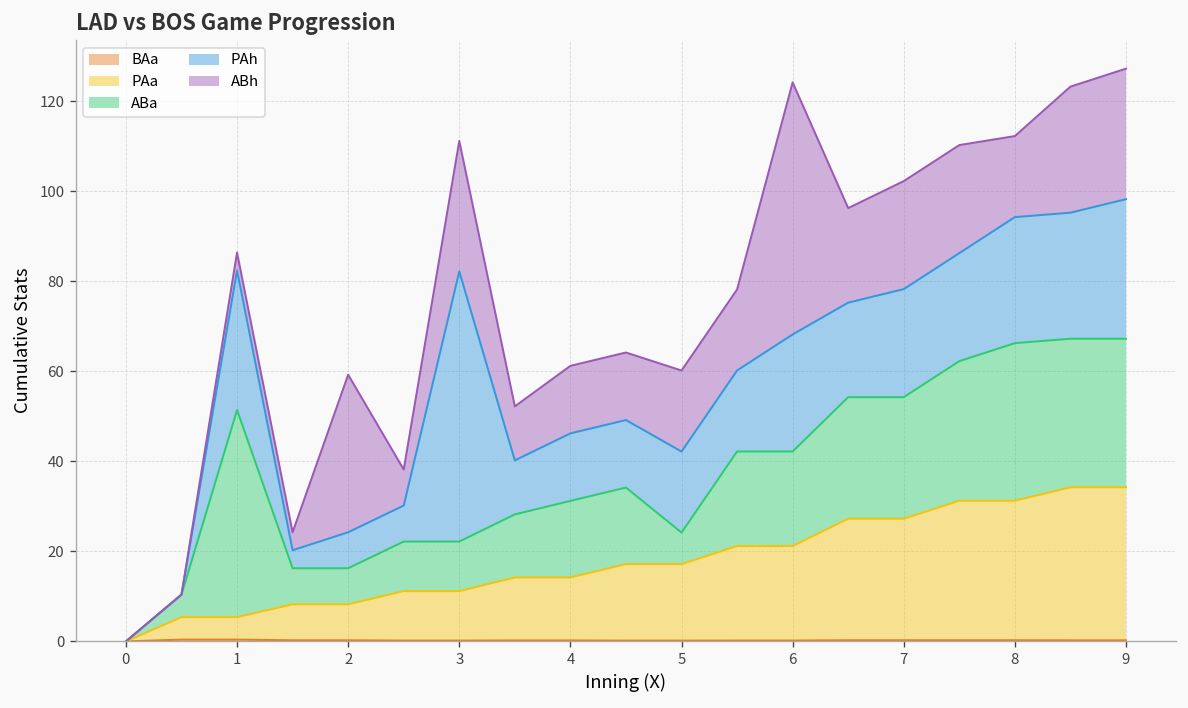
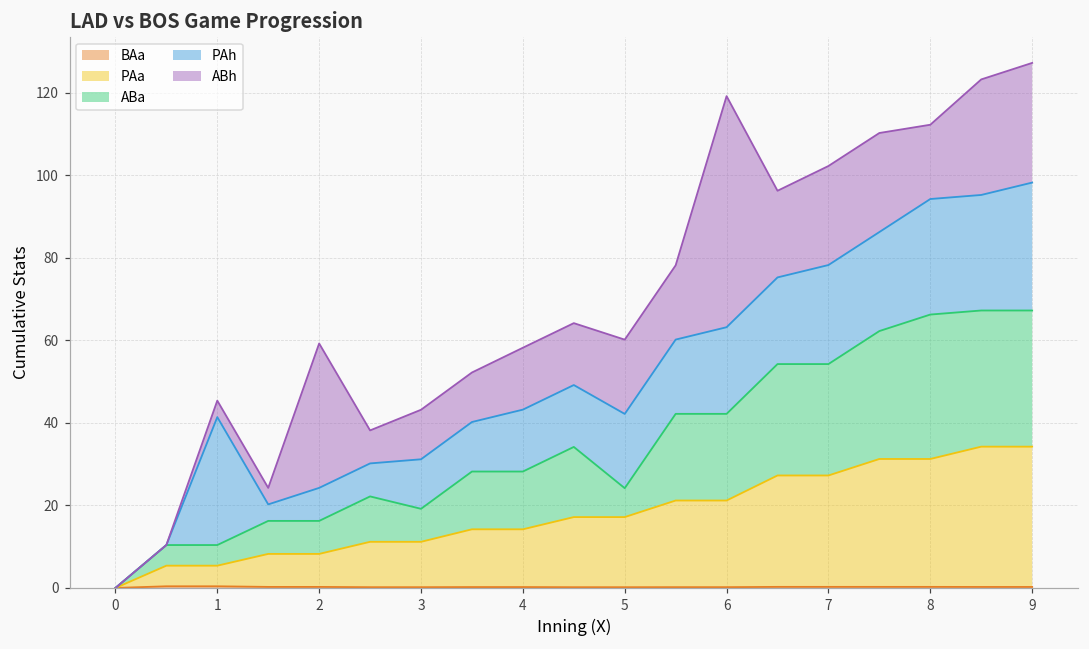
  {
    "ABa": {
-     "1": 46,
+     "1": 5,
      "2": 8,
-     "3": 11,
-     "4": 17,
+     "3": 8,
+     "4": 14,
      "5": 7,
      "6": 21,
      "7": 27,
      "8": 35,
      "9": 33
    },
    "PAh": {
      "1": 31,
      "2": 8,
-     "3": 60,
+     "3": 12,
      "4": 15,
      "5": 18,
-     "6": 26,
+     "6": 21,
      "7": 24,
      "8": 28,
      "9": 31
    },
    "ABh": {
      "1": 4,
      "2": 35,
-     "3": 29,
+     "3": 12,
      "4": 15,
      "5": 18,
      "6": 56,
      "7": 24,
      "8": 18,
      "9": 29
    }
  }
